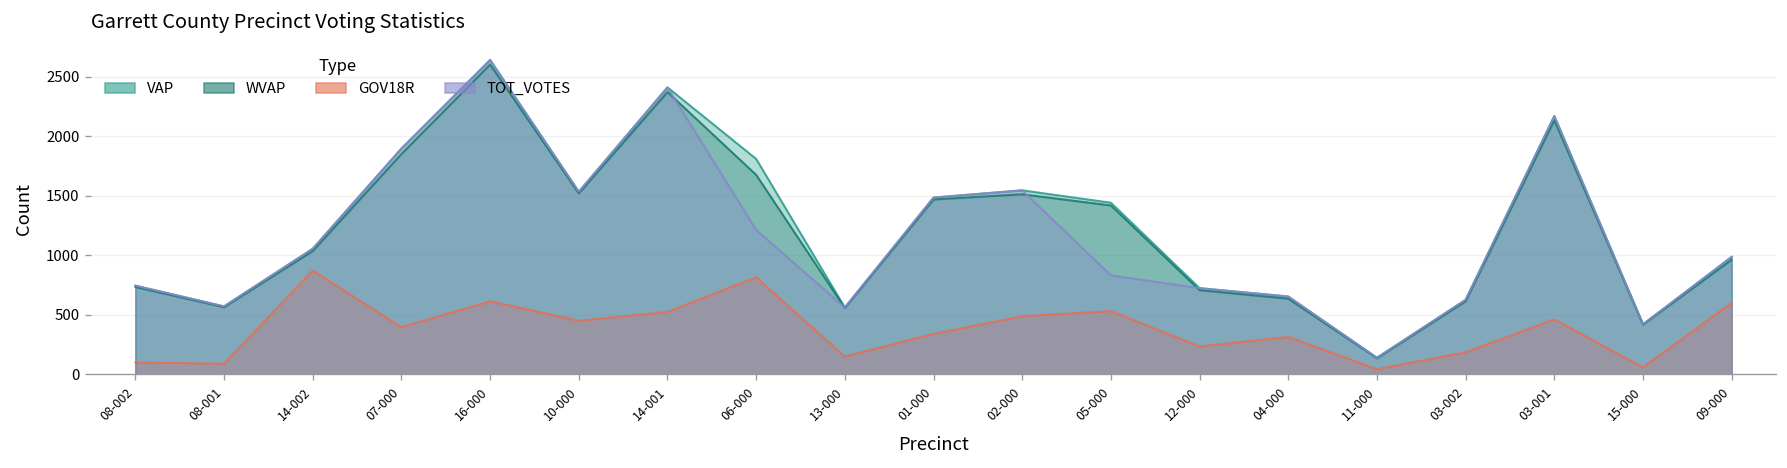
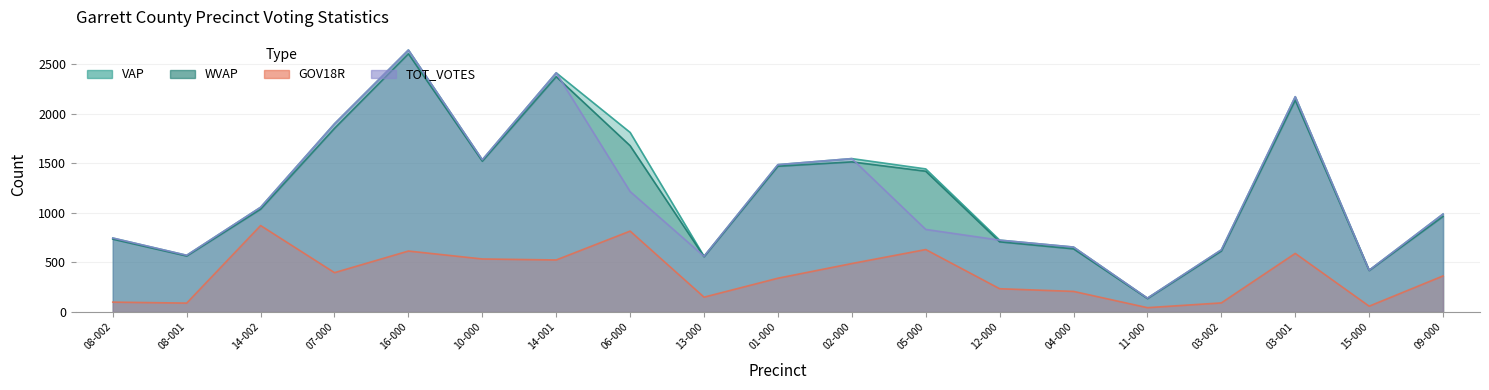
  {
    "GOV18R": {
      "08-002": 100,
      "08-001": 100,
      "14-002": 900,
      "07-000": 400,
      "16-000": 600,
-     "10-000": 450,
+     "10-000": 540,
      "14-001": 500,
      "06-000": 800,
      "13-000": 200,
      "01-000": 300,
      "02-000": 500,
-     "05-000": 500,
+     "05-000": 600,
      "12-000": 200,
-     "04-000": 300,
+     "04-000": 200,
      "11-000": 0,
-     "03-002": 200,
-     "03-001": 500,
+     "03-002": 100,
+     "03-001": 600,
      "15-000": 100,
-     "09-000": 600
+     "09-000": 400
    }
  }
